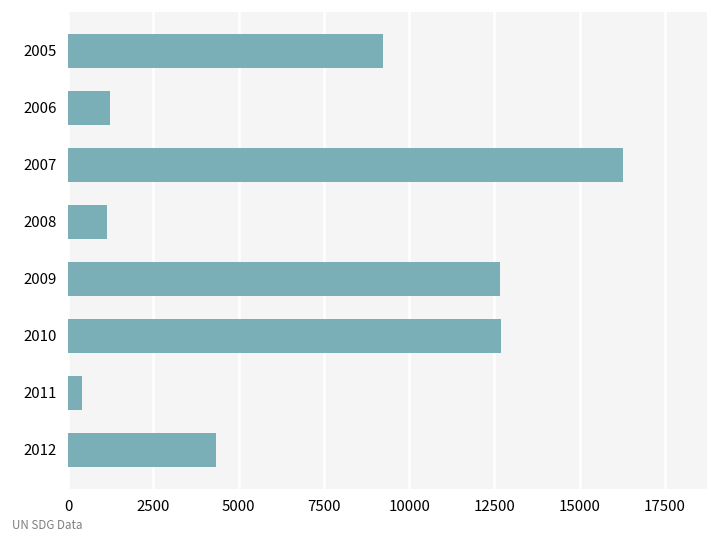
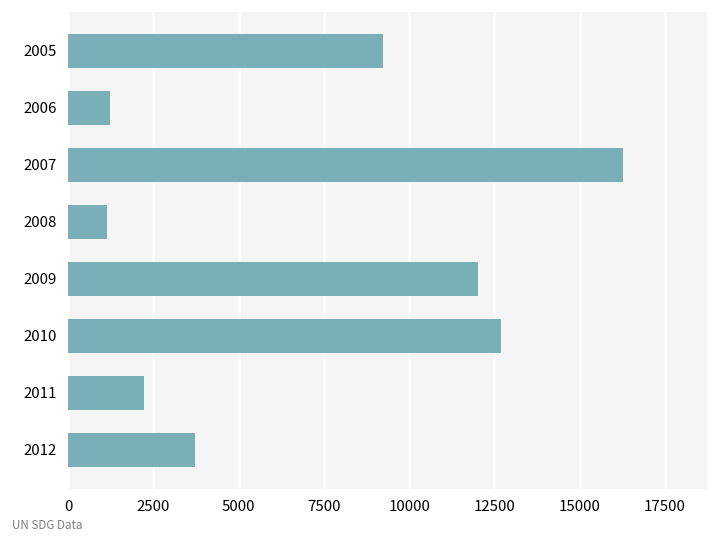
  {
    "2005": 9200,
    "2006": 1200,
    "2007": 16300,
    "2008": 1100,
-   "2009": 12700,
+   "2009": 12000,
    "2010": 12700,
-   "2011": 400,
-   "2012": 4300
+   "2011": 2200,
+   "2012": 3700
  }
